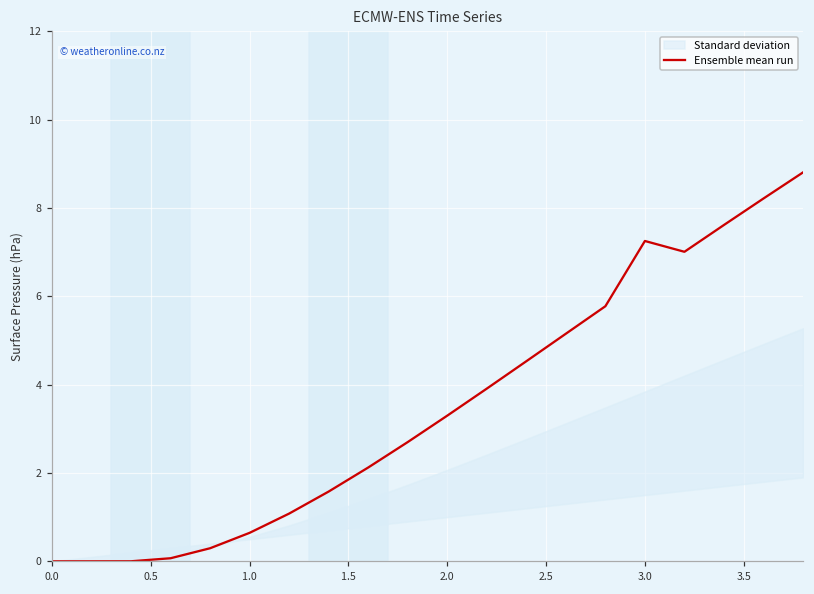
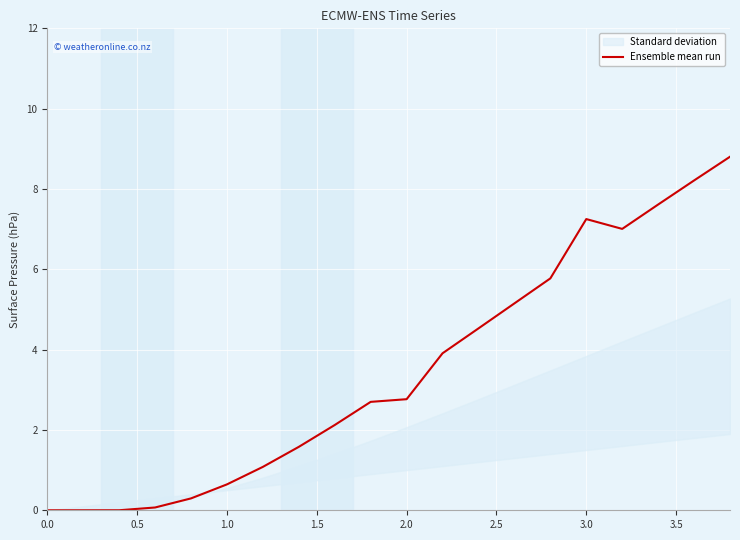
  {
    "Ensemble mean run": {
      "1.0": 0.6,
-     "2.0": 3.3,
+     "2.0": 2.8,
      "3.0": 7.3
    }
  }
